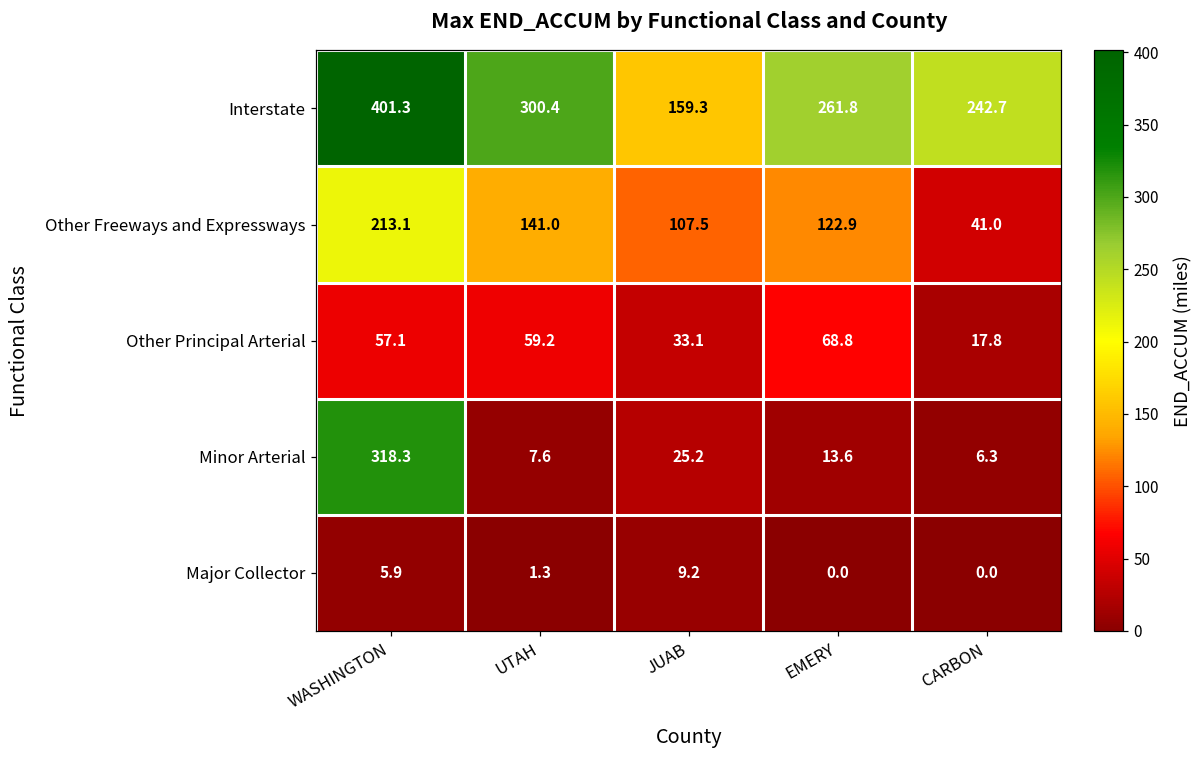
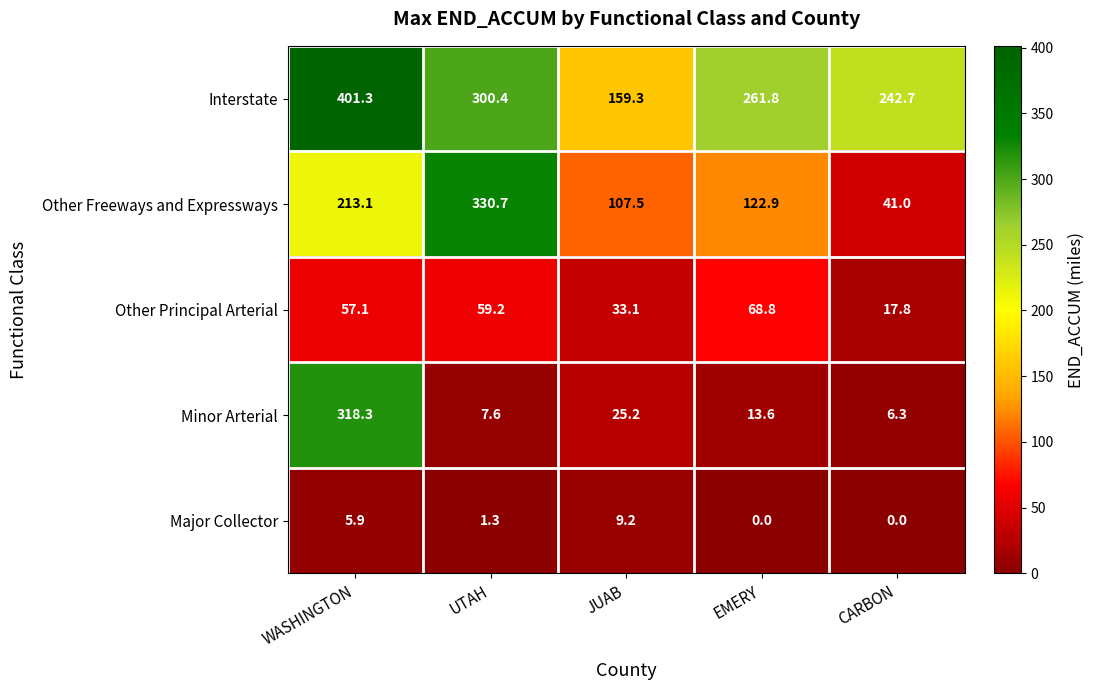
  {
    "Interstate": {
      "WASHINGTON": 401.3,
      "UTAH": 300.4,
      "JUAB": 159.3,
      "EMERY": 261.8,
      "CARBON": 242.7
    },
    "Other Freeways and Expressways": {
      "WASHINGTON": 213.1,
-     "UTAH": 141.0,
+     "UTAH": 330.7,
      "JUAB": 107.5,
      "EMERY": 122.9,
      "CARBON": 41.0
    },
    "Other Principal Arterial": {
      "WASHINGTON": 57.1,
      "UTAH": 59.2,
      "JUAB": 33.1,
      "EMERY": 68.8,
      "CARBON": 17.8
    },
    "Minor Arterial": {
      "WASHINGTON": 318.3,
      "UTAH": 7.6,
      "JUAB": 25.2,
      "EMERY": 13.6,
      "CARBON": 6.3
    },
    "Major Collector": {
      "WASHINGTON": 5.9,
      "UTAH": 1.3,
      "JUAB": 9.2,
      "EMERY": 0.0,
      "CARBON": 0.0
    }
  }
